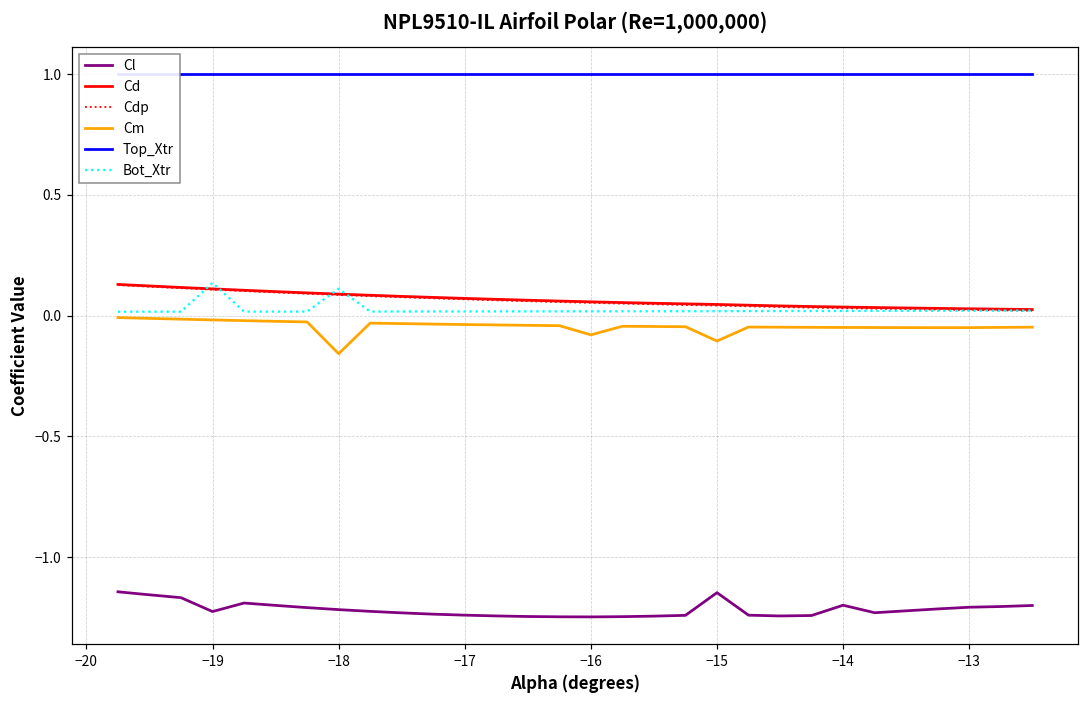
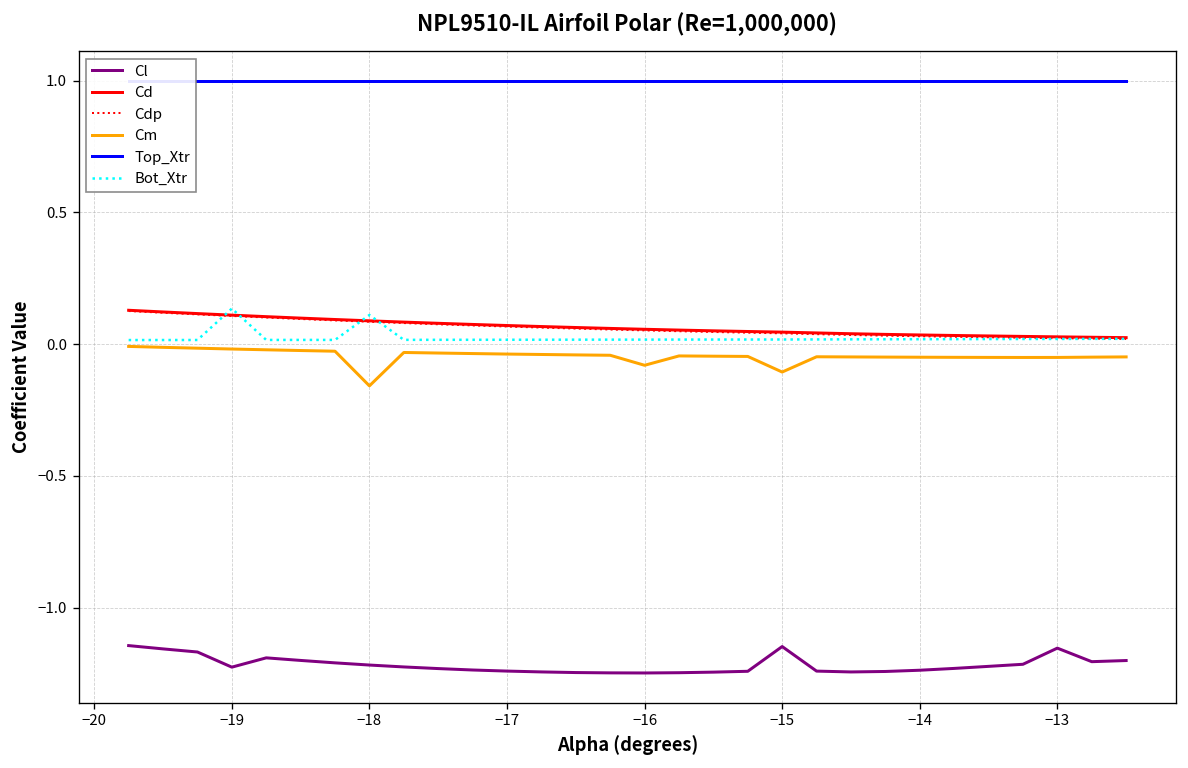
  {
    "Cl": {
      "−19": -1.23,
      "−18": -1.22,
      "−17": -1.24,
      "−16": -1.25,
      "−15": -1.15,
-     "−14": -1.20,
-     "−13": -1.21
+     "−14": -1.24,
+     "−13": -1.15
    },
    "Cm": {
      "−19": -0.02,
      "−18": -0.16,
      "−17": -0.04,
      "−16": -0.08,
      "−15": -0.11,
      "−14": -0.05,
      "−13": -0.05
    },
    "Top_Xtr": {
      "−19": 1.00,
      "−18": 1.00,
      "−17": 1.00,
      "−16": 1.00,
      "−15": 1.00,
      "−14": 1.00,
      "−13": 1.00
    },
    "Bot_Xtr": {
      "−19": 0.14,
      "−18": 0.11,
      "−17": 0.02,
      "−16": 0.02,
      "−15": 0.02
    }
  }
